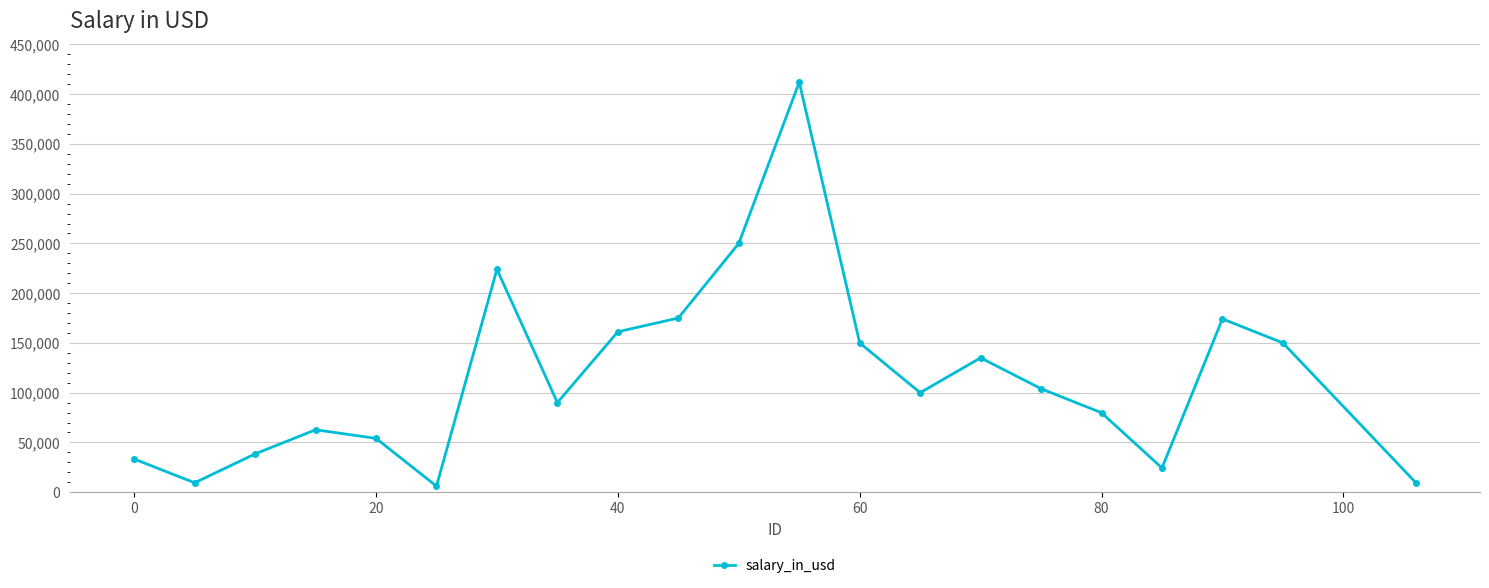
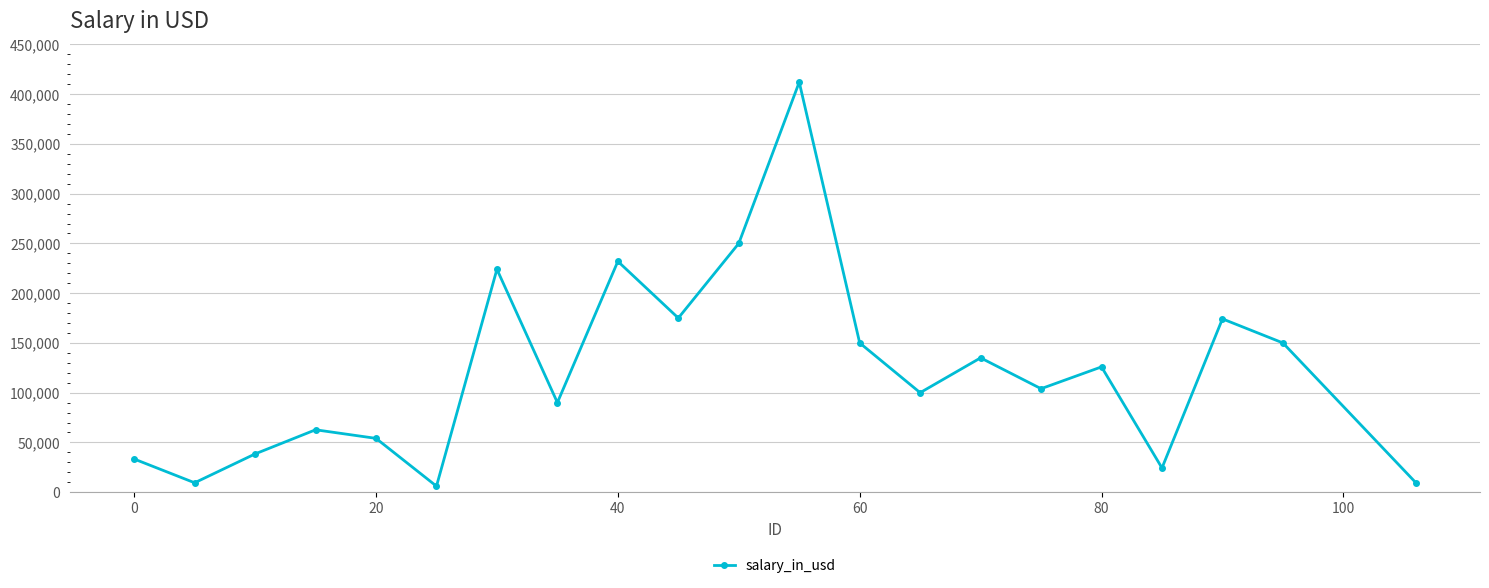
  {
    "0": "30,000",
    "20": "50,000",
-   "40": "160,000",
+   "40": "230,000",
    "60": "150,000",
-   "80": "80,000"
+   "80": "130,000"
  }
